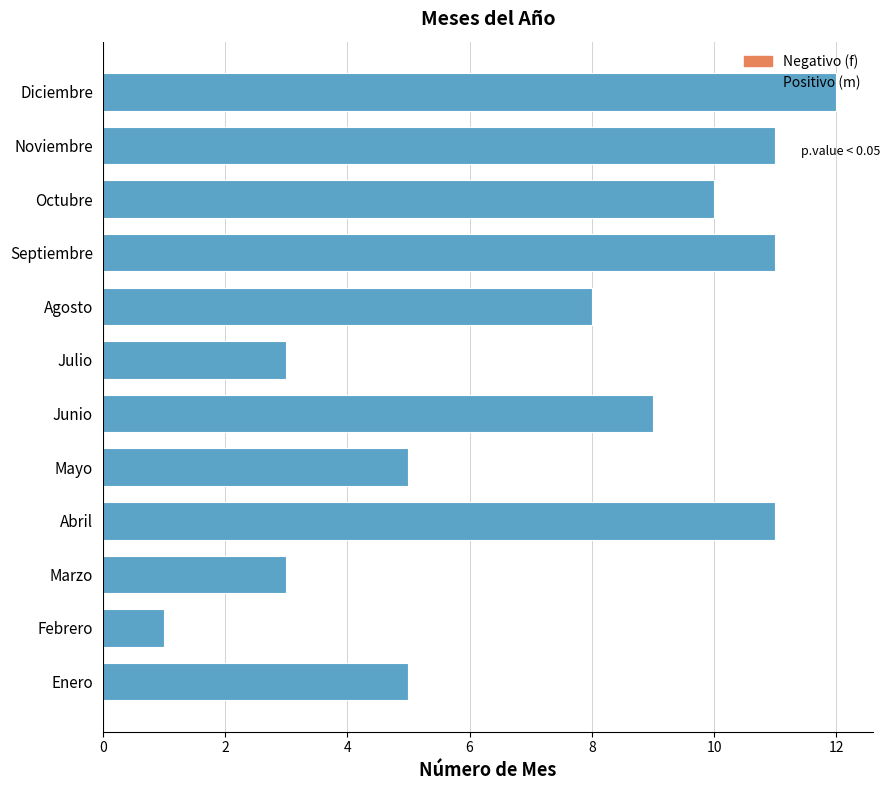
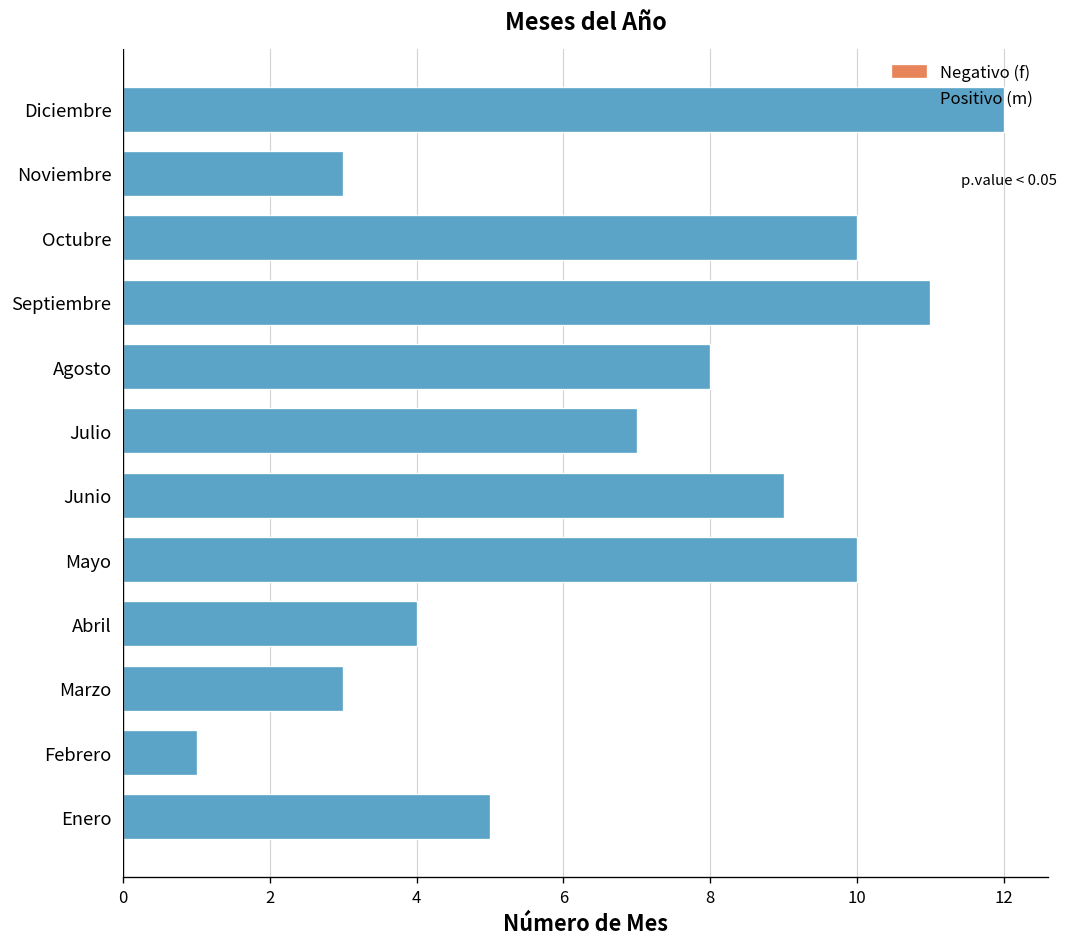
  {
    "Diciembre": 12,
-   "Noviembre": 11,
+   "Noviembre": 3,
    "Octubre": 10,
    "Septiembre": 11,
    "Agosto": 8,
-   "Julio": 3,
+   "Julio": 7,
    "Junio": 9,
-   "Mayo": 5,
-   "Abril": 11,
+   "Mayo": 10,
+   "Abril": 4,
    "Marzo": 3,
    "Febrero": 1,
    "Enero": 5
  }
